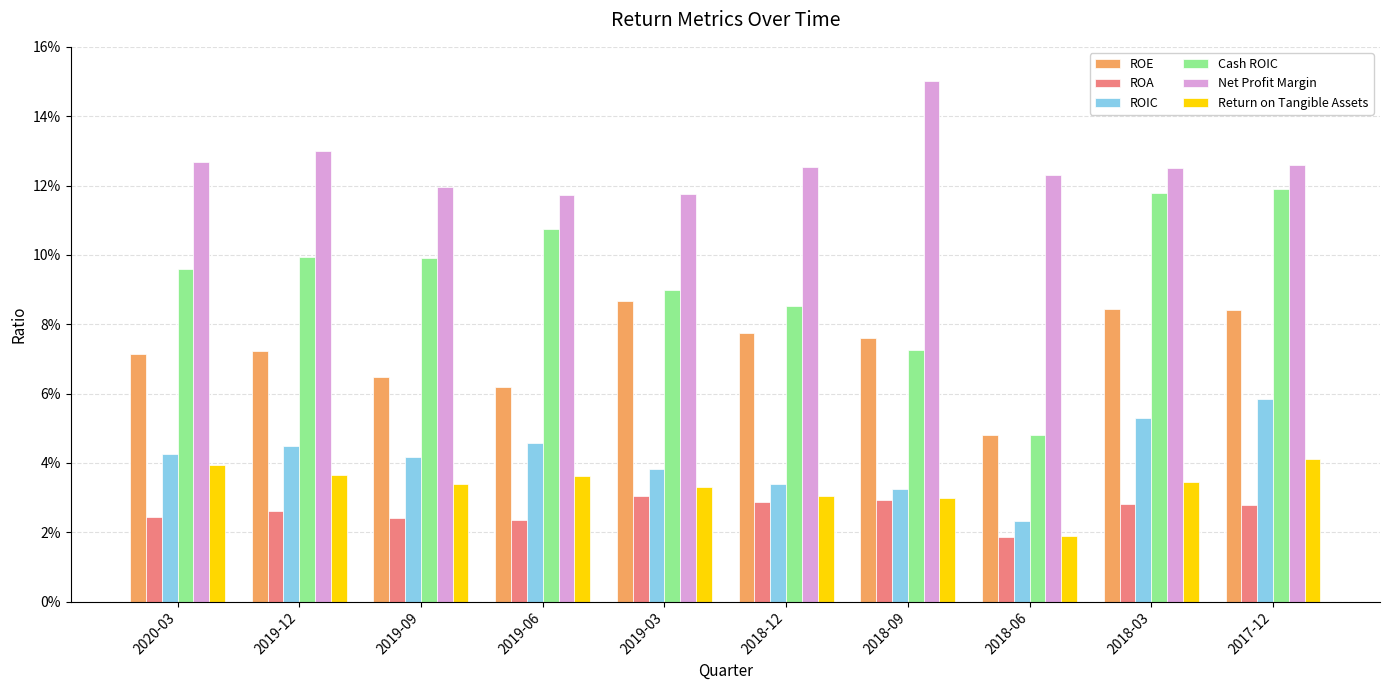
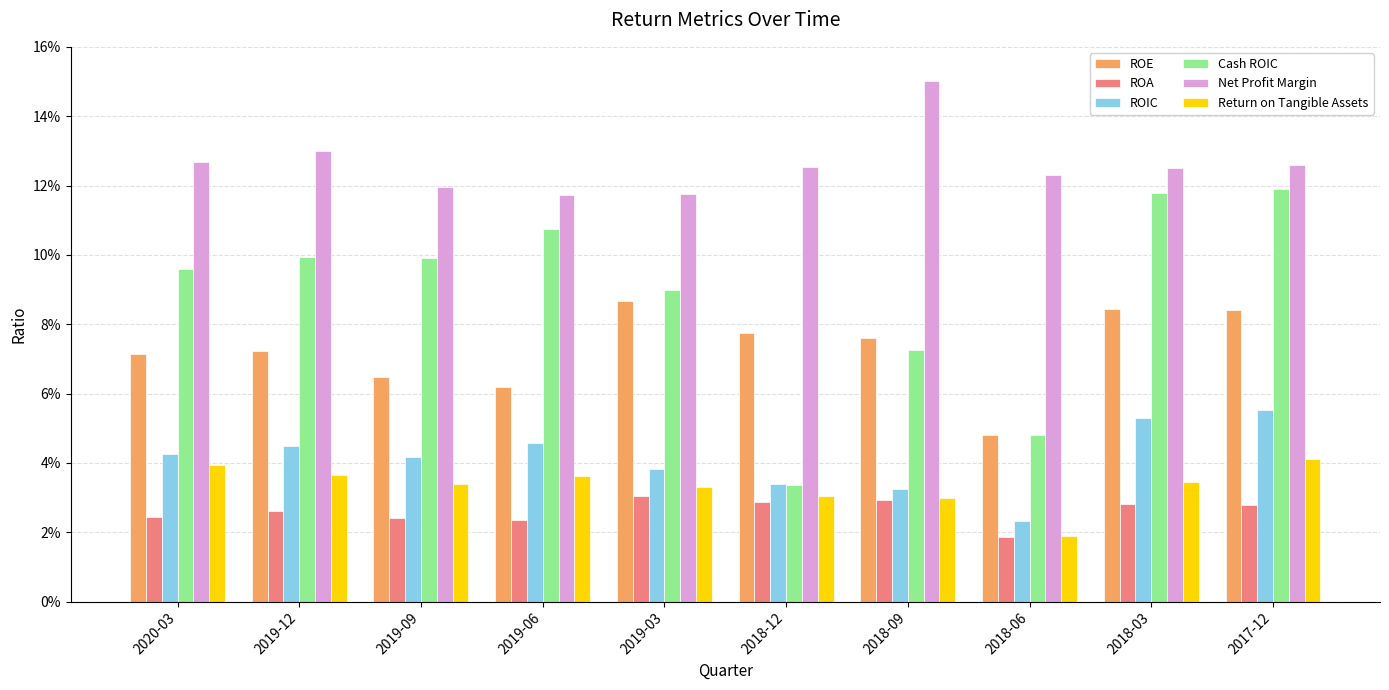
  {
    "ROIC": {
      "2020-03": "4.3%",
      "2019-12": "4.5%",
      "2019-09": "4.2%",
      "2019-06": "4.6%",
      "2019-03": "3.8%",
      "2018-12": "3.4%",
      "2018-09": "3.3%",
      "2018-06": "2.3%",
      "2018-03": "5.3%",
-     "2017-12": "5.8%"
+     "2017-12": "5.5%"
    },
    "Cash ROIC": {
      "2020-03": "9.6%",
      "2019-12": "9.9%",
      "2019-09": "9.9%",
      "2019-06": "10.8%",
      "2019-03": "9.0%",
-     "2018-12": "8.5%",
+     "2018-12": "3.4%",
      "2018-09": "7.3%",
      "2018-06": "4.8%",
      "2018-03": "11.8%",
      "2017-12": "11.9%"
    },
    "Net Profit Margin": {
      "2020-03": "12.7%",
      "2019-12": "13.0%",
      "2019-09": "12.0%",
      "2019-06": "11.7%",
      "2019-03": "11.8%",
      "2018-12": "12.5%",
      "2018-09": "15.0%",
      "2018-06": "12.3%",
      "2018-03": "12.5%",
      "2017-12": "12.6%"
    },
    "Return on Tangible Assets": {
      "2020-03": "4.0%",
      "2019-12": "3.7%",
      "2019-09": "3.4%",
      "2019-06": "3.6%",
      "2019-03": "3.3%",
      "2018-12": "3.0%",
      "2018-09": "3.0%",
      "2018-06": "1.9%",
      "2018-03": "3.4%",
      "2017-12": "4.1%"
    }
  }
